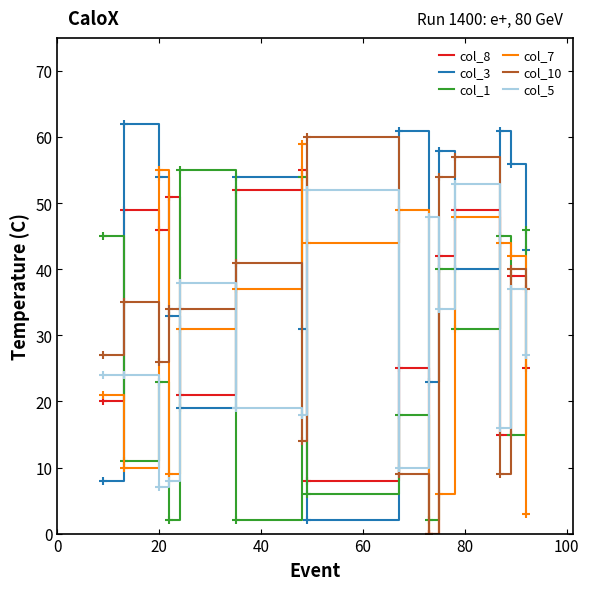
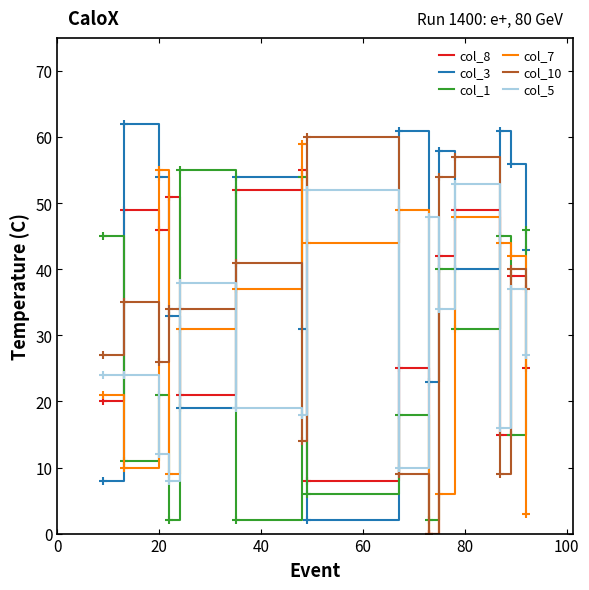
  {
    "col_8": {
      "20": 46
    },
    "col_3": {
      "20": 54
    },
    "col_1": {
-     "20": 23
+     "20": 21
    },
    "col_7": {
      "20": 55
    },
    "col_10": {
      "20": 26
    },
    "col_5": {
-     "20": 7
+     "20": 12
    }
  }
